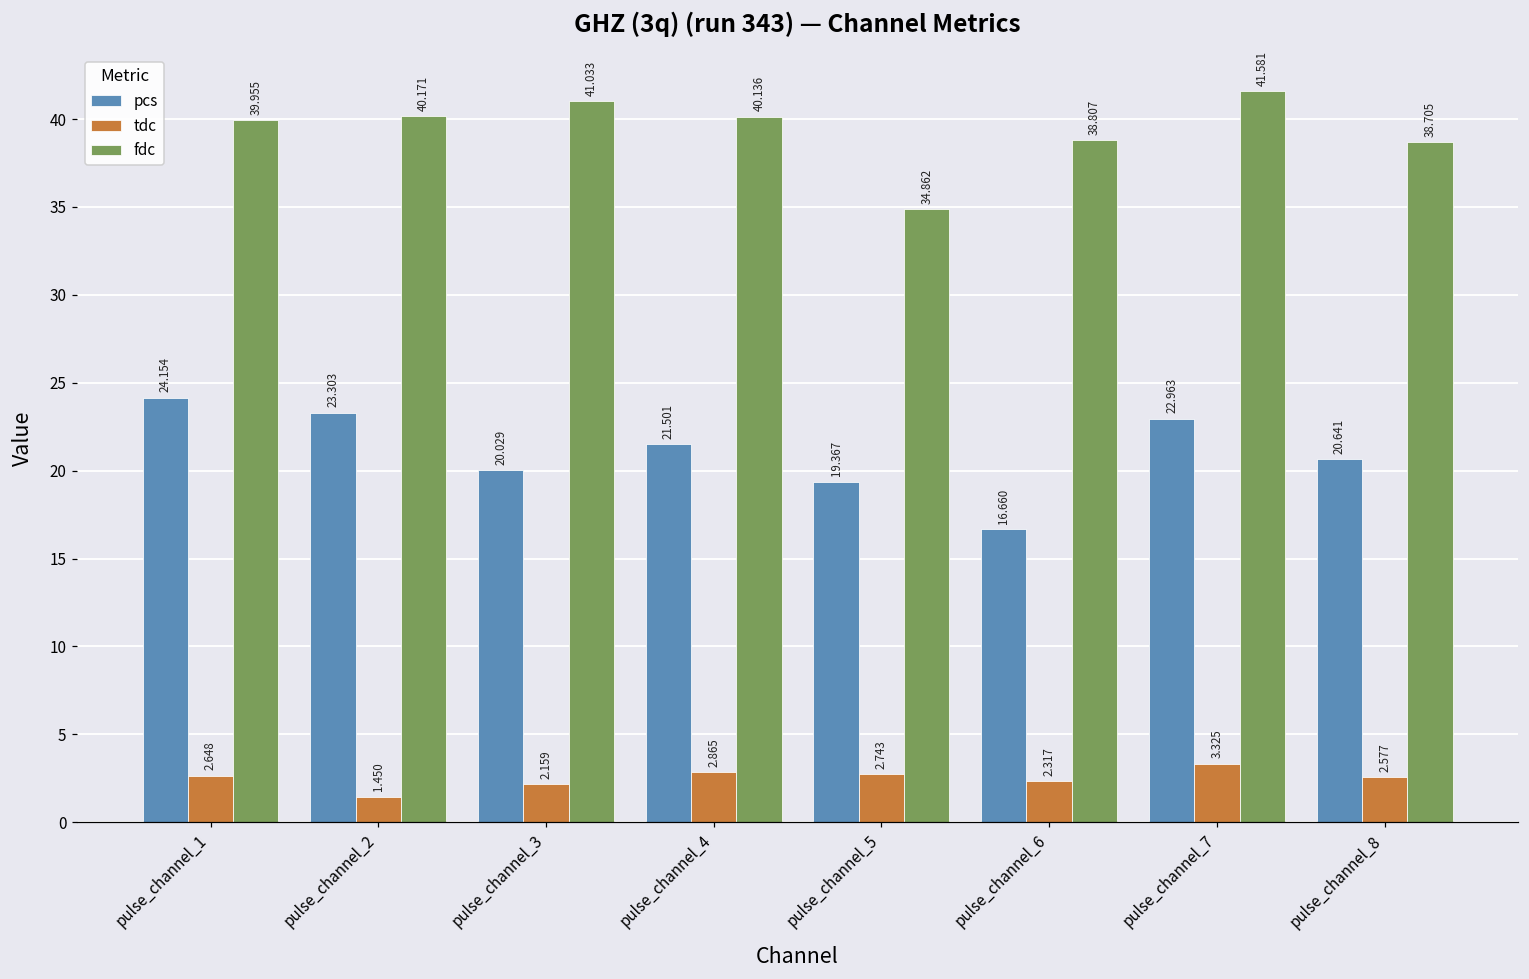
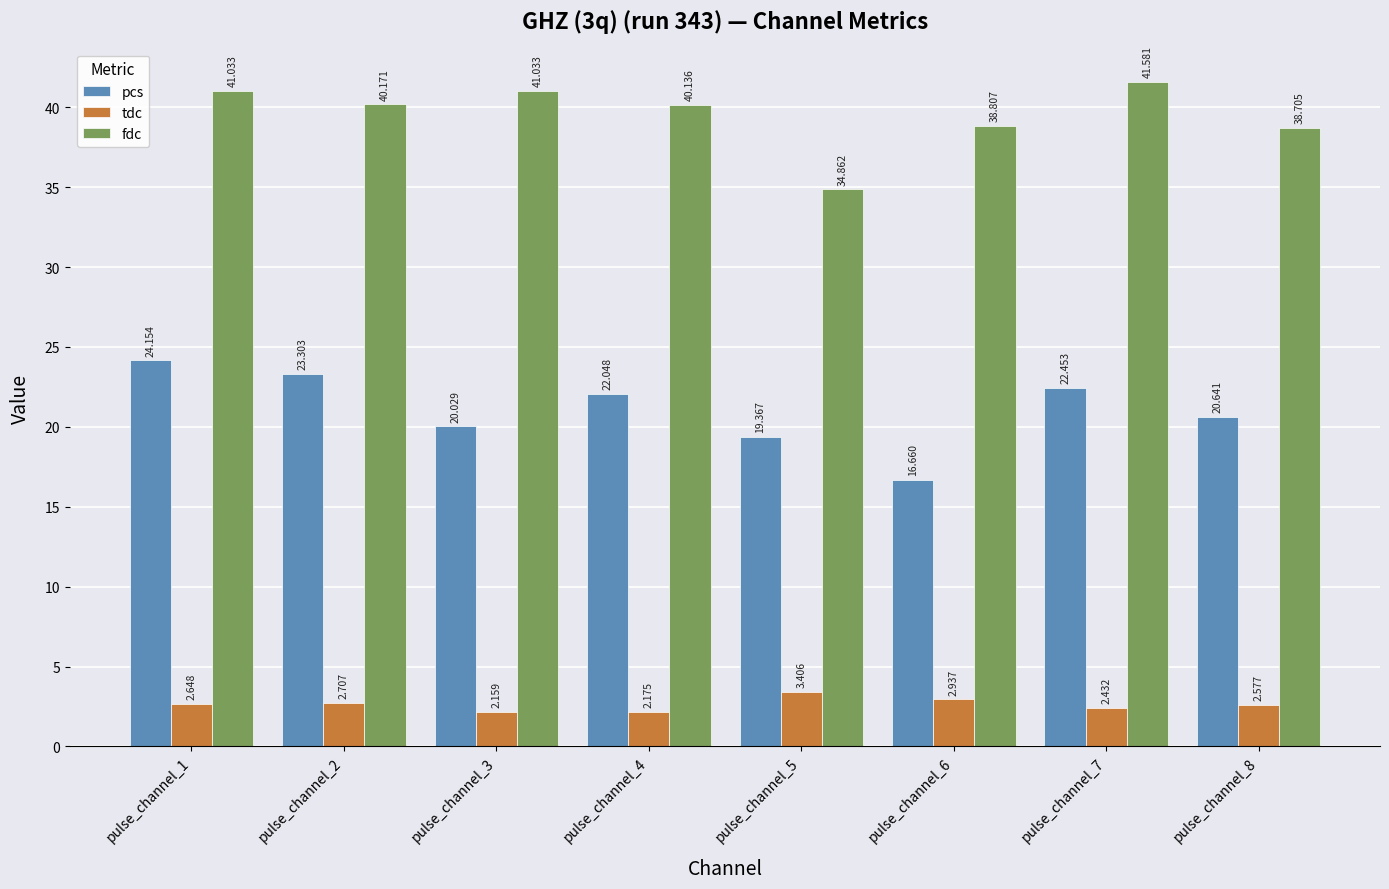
  {
    "pcs": {
      "pulse_channel_1": 24.154,
      "pulse_channel_2": 23.303,
      "pulse_channel_3": 20.029,
-     "pulse_channel_4": 21.501,
+     "pulse_channel_4": 22.048,
      "pulse_channel_5": 19.367,
      "pulse_channel_6": 16.660,
-     "pulse_channel_7": 22.963,
+     "pulse_channel_7": 22.453,
      "pulse_channel_8": 20.641
    },
    "tdc": {
      "pulse_channel_1": 2.648,
-     "pulse_channel_2": 1.450,
+     "pulse_channel_2": 2.707,
      "pulse_channel_3": 2.159,
-     "pulse_channel_4": 2.865,
-     "pulse_channel_5": 2.743,
-     "pulse_channel_6": 2.317,
-     "pulse_channel_7": 3.325,
+     "pulse_channel_4": 2.175,
+     "pulse_channel_5": 3.406,
+     "pulse_channel_6": 2.937,
+     "pulse_channel_7": 2.432,
      "pulse_channel_8": 2.577
    },
    "fdc": {
-     "pulse_channel_1": 39.955,
+     "pulse_channel_1": 41.033,
      "pulse_channel_2": 40.171,
      "pulse_channel_3": 41.033,
      "pulse_channel_4": 40.136,
      "pulse_channel_5": 34.862,
      "pulse_channel_6": 38.807,
      "pulse_channel_7": 41.581,
      "pulse_channel_8": 38.705
    }
  }
